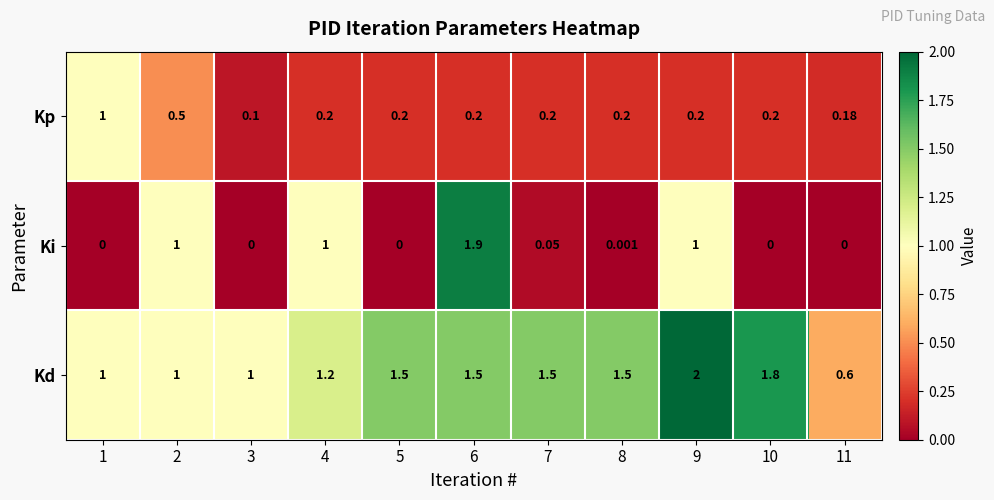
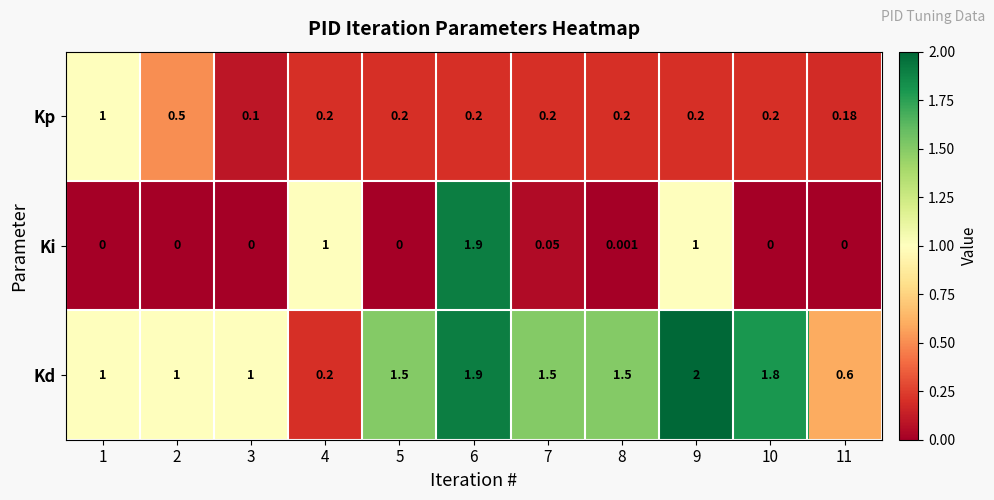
  {
    "Kp": {
      "1": 1,
      "2": 0.5,
      "3": 0.1,
      "4": 0.2,
      "5": 0.2,
      "6": 0.2,
      "7": 0.2,
      "8": 0.2,
      "9": 0.2,
      "10": 0.2,
      "11": 0.18
    },
    "Ki": {
      "1": 0,
-     "2": 1,
+     "2": 0,
      "3": 0,
      "4": 1,
      "5": 0,
      "6": 1.9,
      "7": 0.05,
      "8": 0.001,
      "9": 1,
      "10": 0,
      "11": 0
    },
    "Kd": {
      "1": 1,
      "2": 1,
      "3": 1,
-     "4": 1.2,
+     "4": 0.2,
      "5": 1.5,
-     "6": 1.5,
+     "6": 1.9,
      "7": 1.5,
      "8": 1.5,
      "9": 2,
      "10": 1.8,
      "11": 0.6
    }
  }
